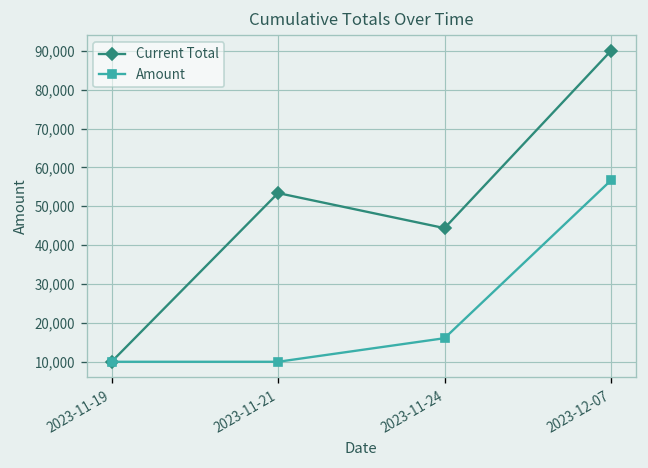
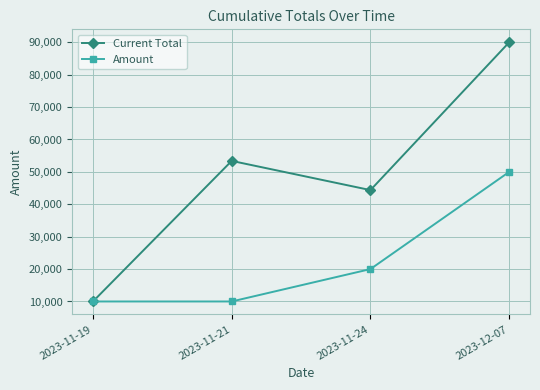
  {
    "Current Total": {
      "2023-11-21": "53,000",
      "2023-11-24": "44,000",
      "2023-12-07": "90,000"
    },
    "Amount": {
      "2023-11-21": "10,000",
-     "2023-11-24": "16,000",
-     "2023-12-07": "57,000"
+     "2023-11-24": "20,000",
+     "2023-12-07": "50,000"
    }
  }
